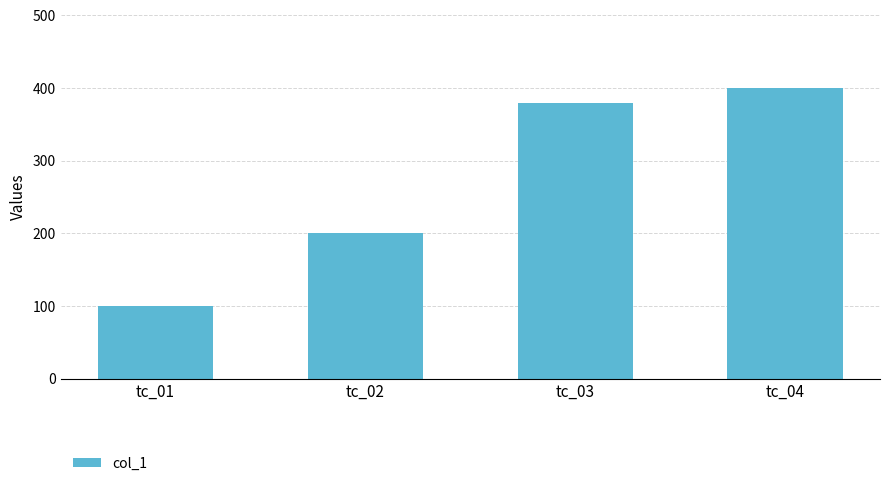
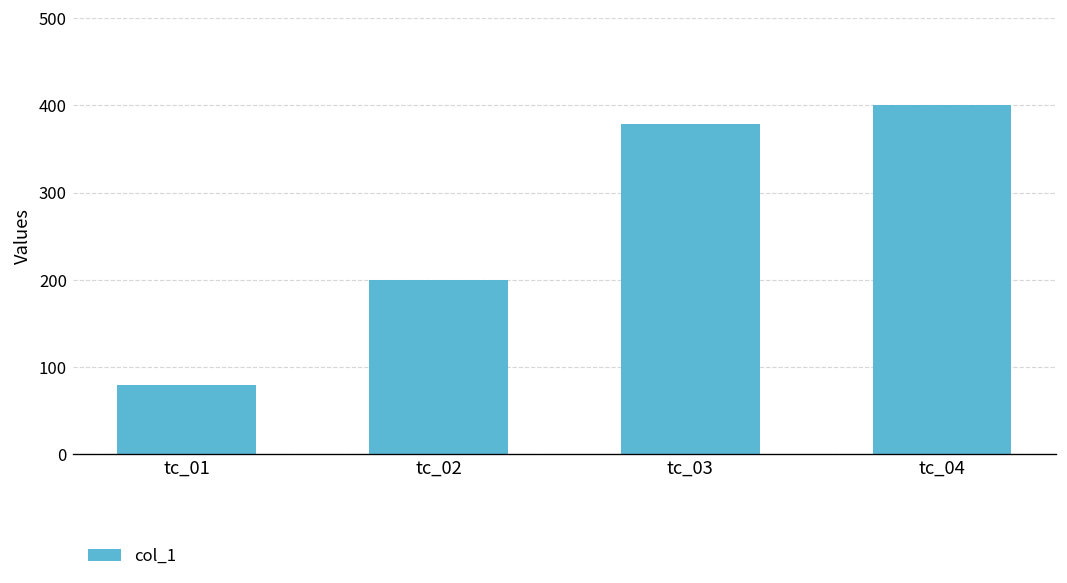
  {
-   "tc_01": 100,
+   "tc_01": 80,
    "tc_02": 200,
    "tc_03": 380,
    "tc_04": 400
  }
